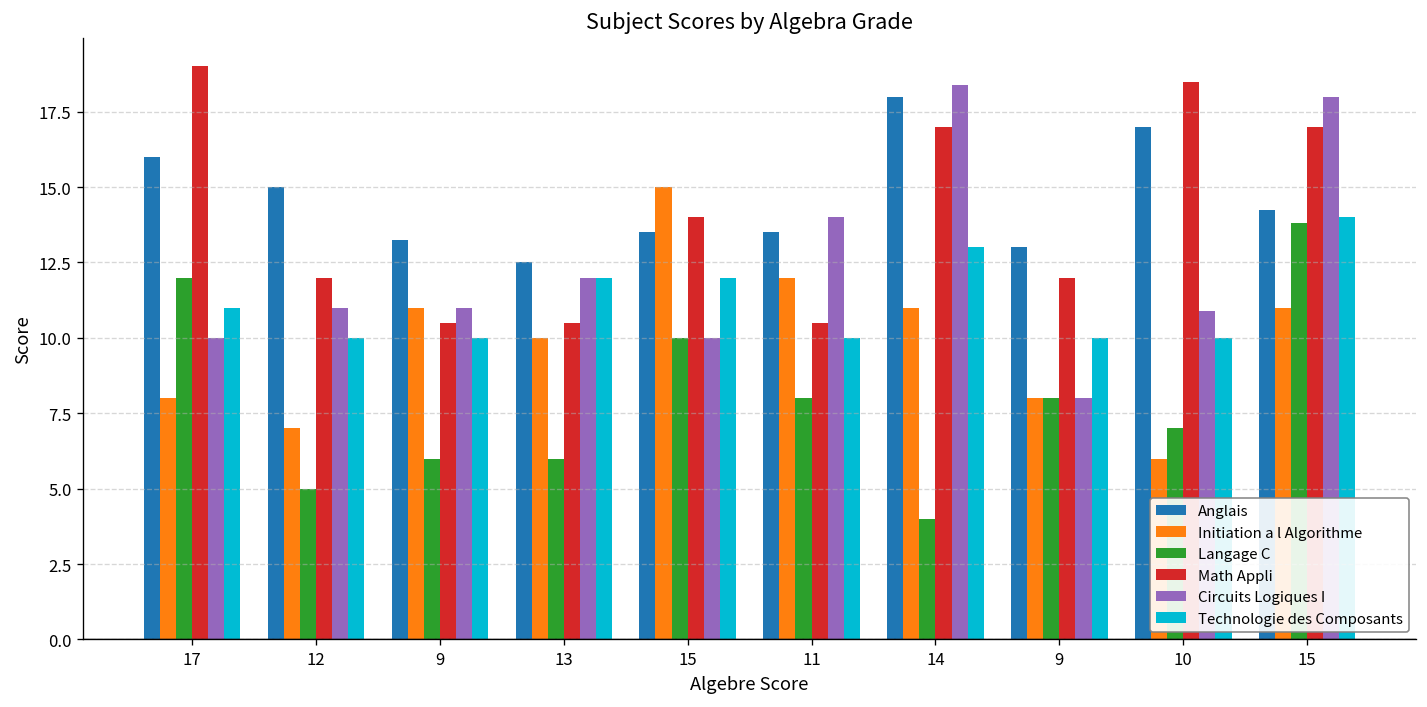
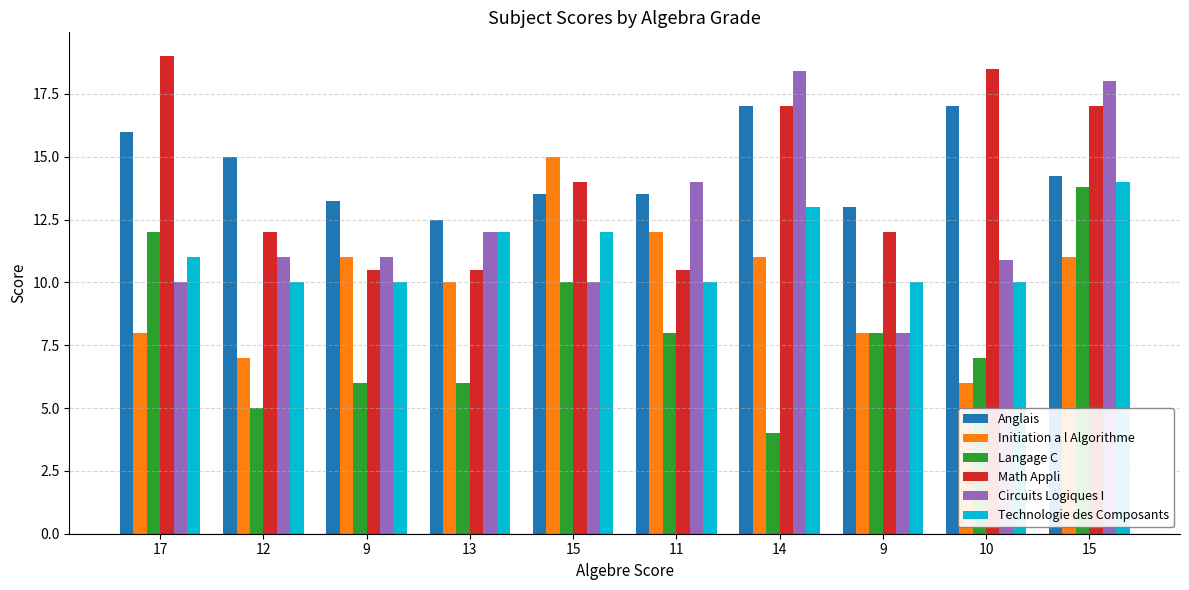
  {
    "Anglais": {
      "17": 16,
      "12": 15,
      "13": 12.5,
      "11": 13.5,
-     "14": 18,
+     "14": 17,
      "10": 17
    },
    "Initiation a l Algorithme": {
      "17": 8,
      "12": 7,
      "13": 10,
      "11": 12,
      "14": 11,
      "10": 6
    },
    "Langage C": {
      "17": 12,
      "12": 5,
      "13": 6,
      "11": 8,
      "14": 4,
      "10": 7
    },
    "Math Appli": {
      "17": 19,
      "12": 12,
      "13": 10.5,
      "11": 10.5,
      "14": 17,
      "10": 18.5
    },
    "Circuits Logiques I": {
      "17": 10,
      "12": 11,
      "13": 12,
      "11": 14,
      "14": 18.4,
      "10": 10.9
    },
    "Technologie des Composants": {
      "17": 11,
      "12": 10,
      "13": 12,
      "11": 10,
      "14": 13,
      "10": 10
    }
  }
